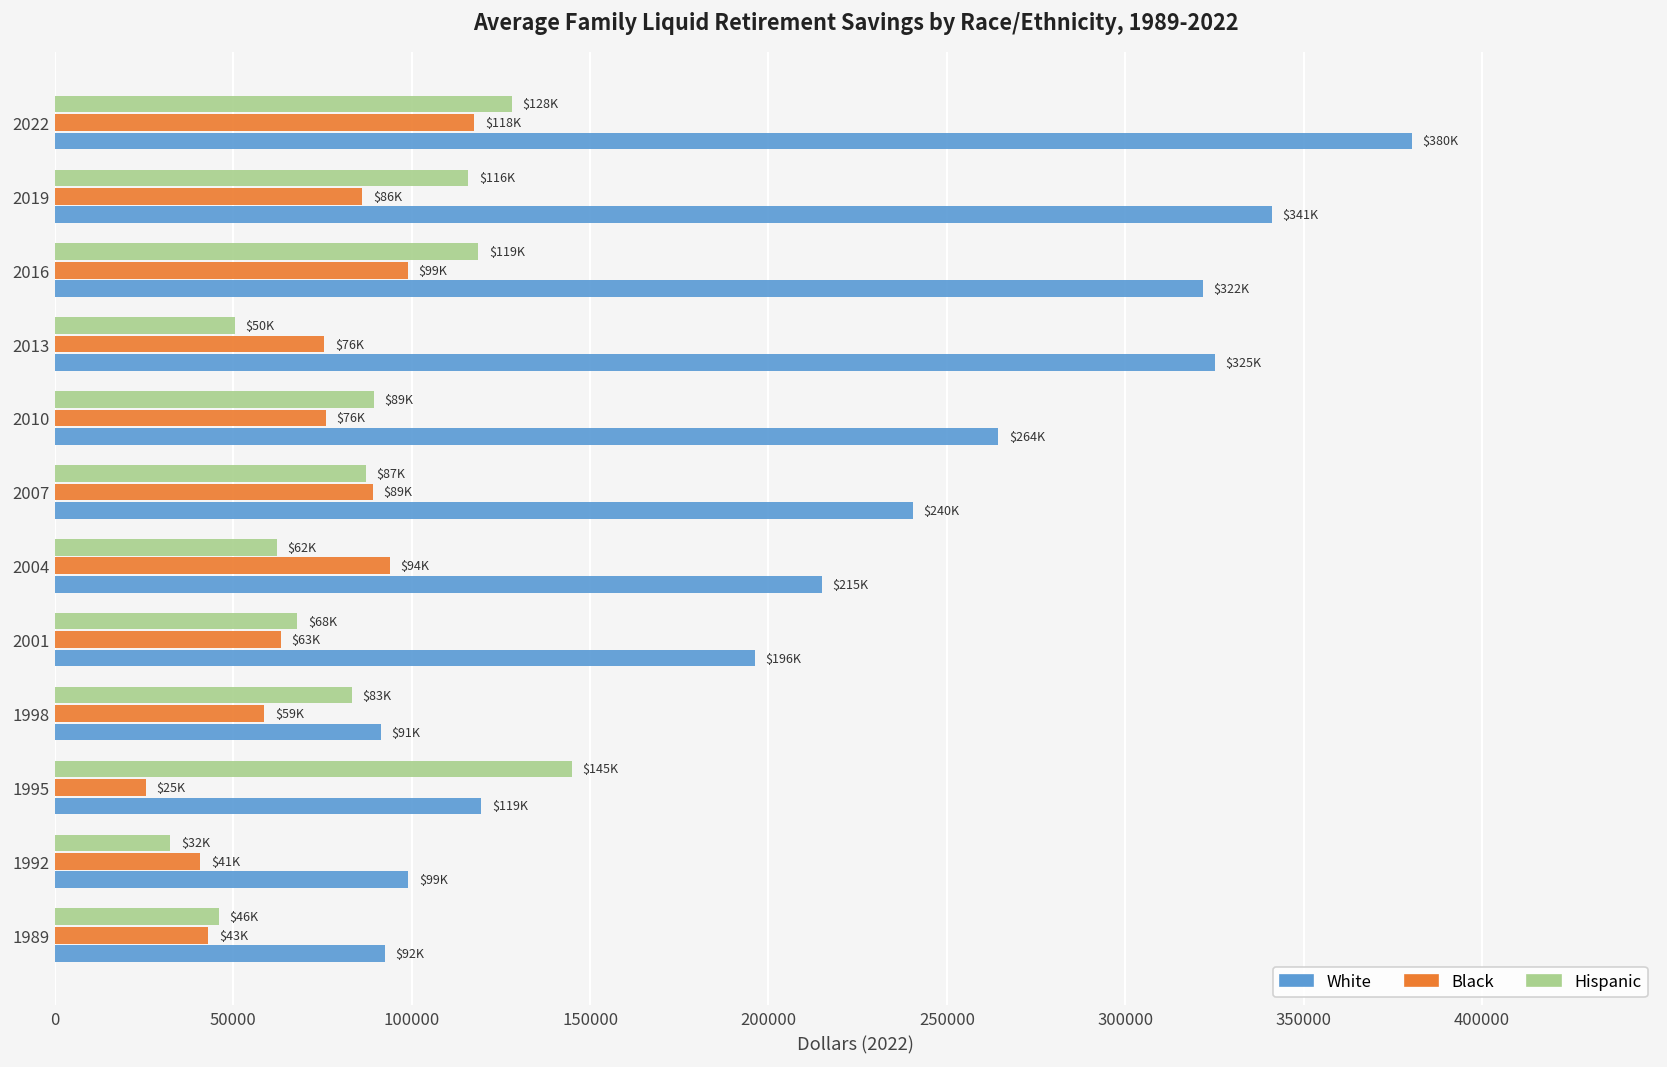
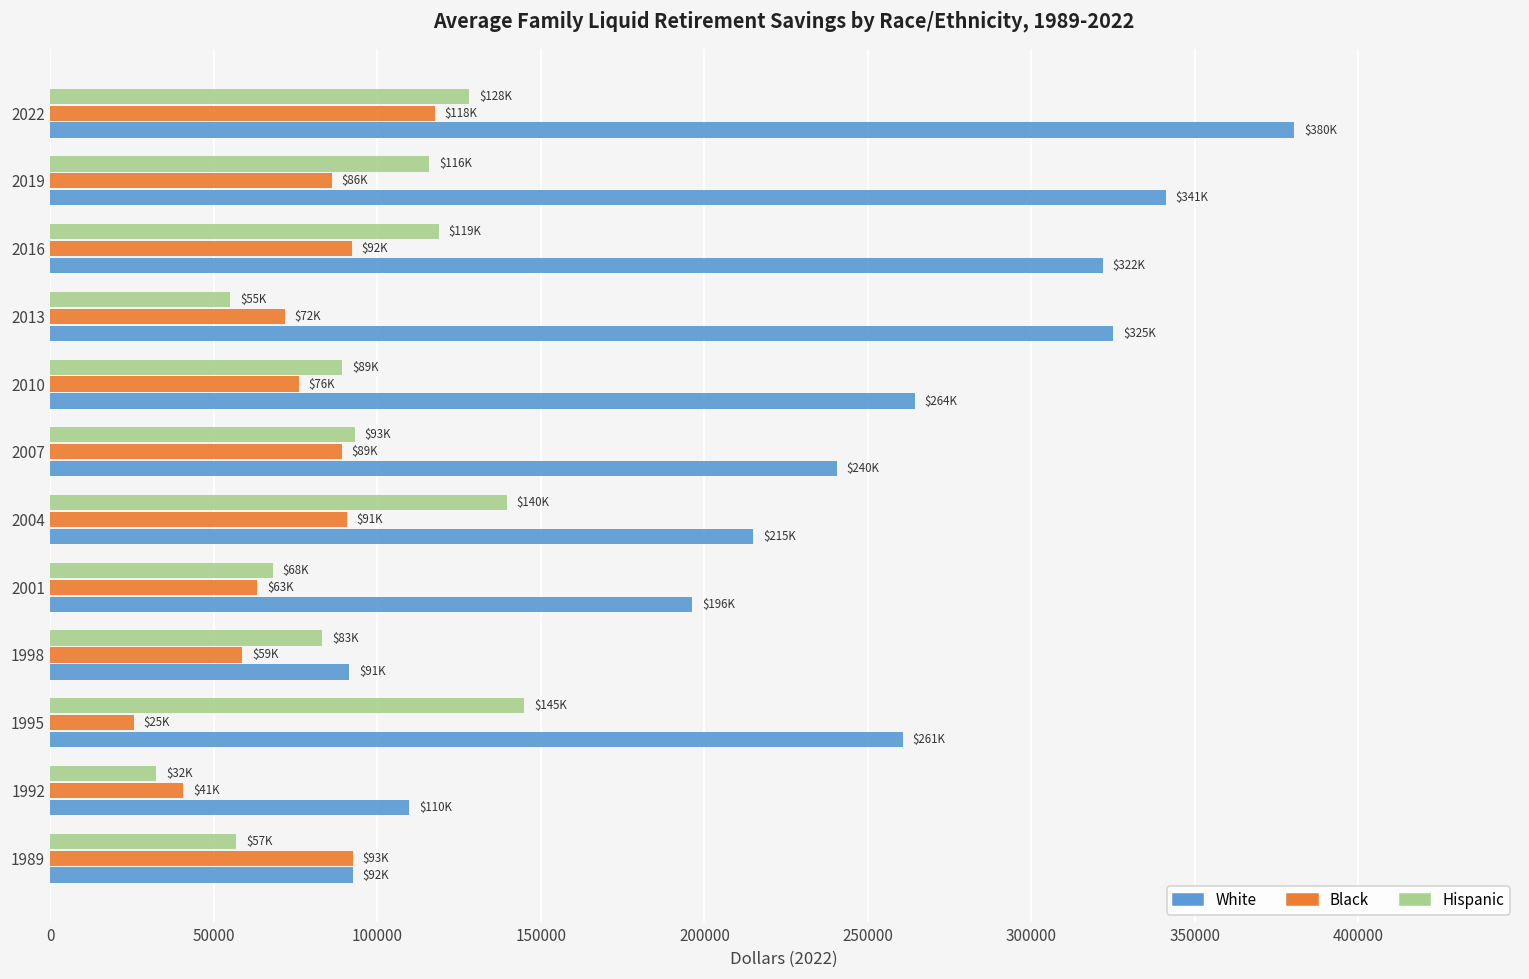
  {
    "White": {
      "2022": "$380K",
      "2019": "$341K",
      "2016": "$322K",
      "2013": "$325K",
      "2010": "$264K",
      "2007": "$240K",
      "2004": "$215K",
      "2001": "$196K",
      "1998": "$91K",
-     "1995": "$119K",
-     "1992": "$99K",
+     "1995": "$261K",
+     "1992": "$110K",
      "1989": "$92K"
    },
    "Black": {
      "2022": "$118K",
      "2019": "$86K",
-     "2016": "$99K",
-     "2013": "$76K",
+     "2016": "$92K",
+     "2013": "$72K",
      "2010": "$76K",
      "2007": "$89K",
-     "2004": "$94K",
+     "2004": "$91K",
      "2001": "$63K",
      "1998": "$59K",
      "1995": "$25K",
      "1992": "$41K",
-     "1989": "$43K"
+     "1989": "$93K"
    },
    "Hispanic": {
      "2022": "$128K",
      "2019": "$116K",
      "2016": "$119K",
-     "2013": "$50K",
+     "2013": "$55K",
      "2010": "$89K",
-     "2007": "$87K",
-     "2004": "$62K",
+     "2007": "$93K",
+     "2004": "$140K",
      "2001": "$68K",
      "1998": "$83K",
      "1995": "$145K",
      "1992": "$32K",
-     "1989": "$46K"
+     "1989": "$57K"
    }
  }
